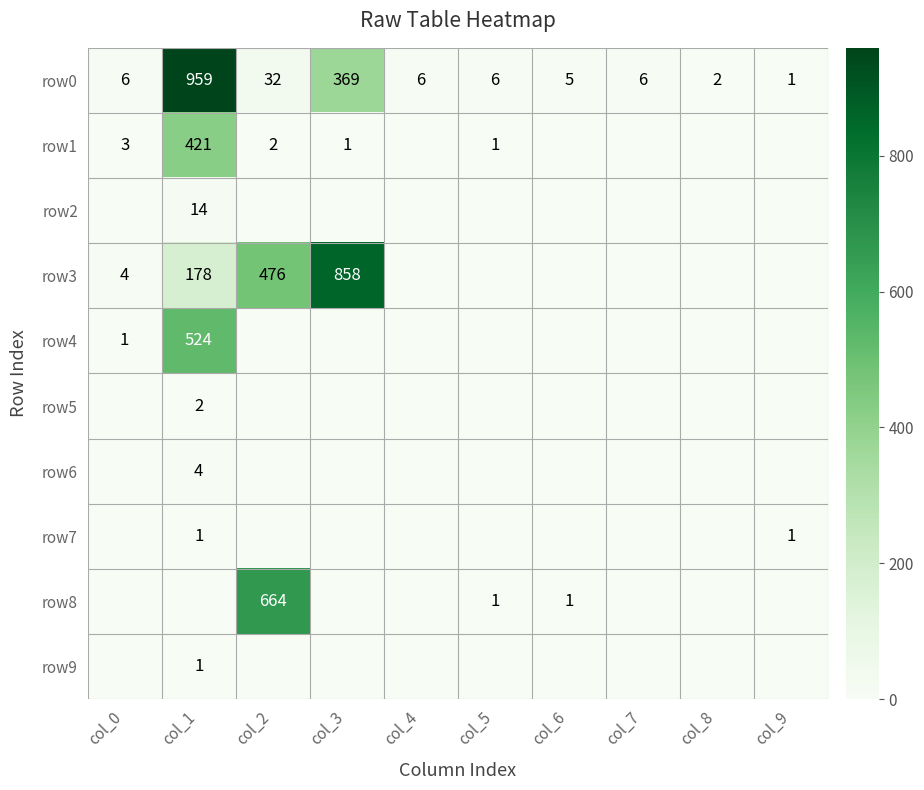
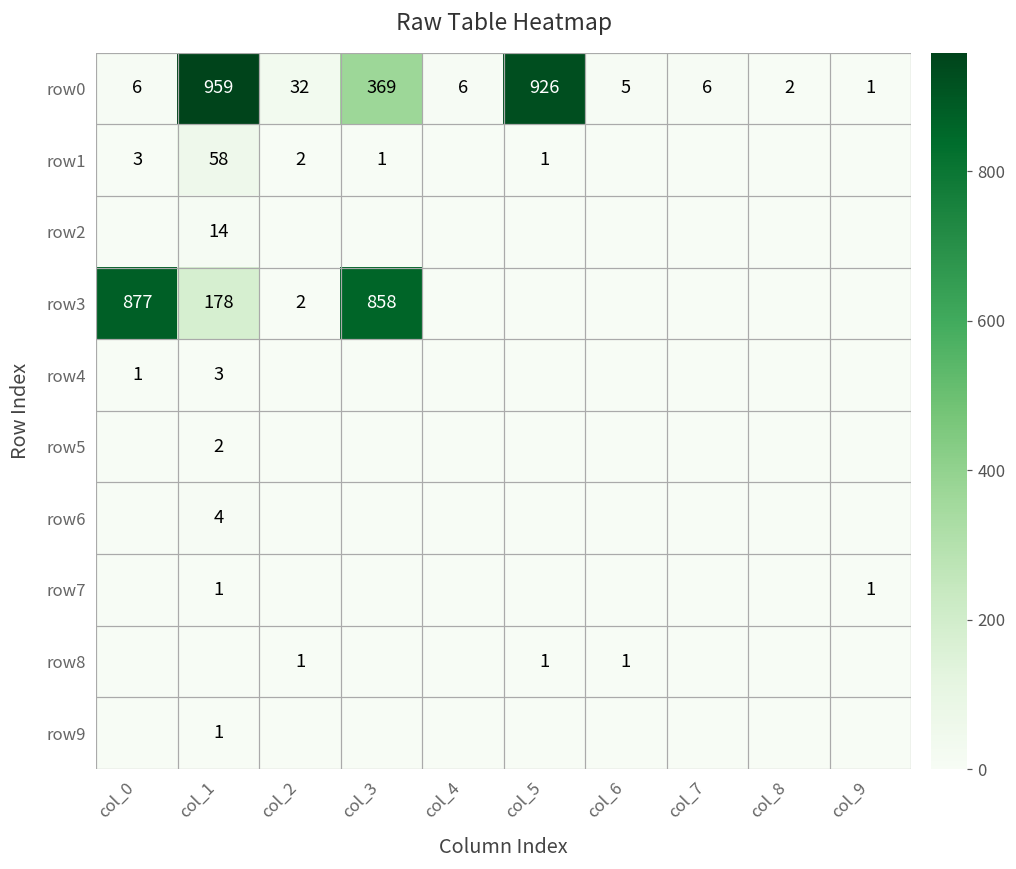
  {
    "row0": {
      "col_0": 6,
      "col_1": 959,
      "col_2": 32,
      "col_3": 369,
      "col_4": 6,
-     "col_5": 6,
+     "col_5": 926,
      "col_6": 5,
      "col_7": 6,
      "col_8": 2,
      "col_9": 1
    },
    "row1": {
      "col_0": 3,
-     "col_1": 421,
+     "col_1": 58,
      "col_2": 2,
      "col_3": 1,
      "col_5": 1
    },
    "row2": {
      "col_1": 14
    },
    "row3": {
-     "col_0": 4,
+     "col_0": 877,
      "col_1": 178,
-     "col_2": 476,
+     "col_2": 2,
      "col_3": 858
    },
    "row4": {
      "col_0": 1,
-     "col_1": 524
+     "col_1": 3
    },
    "row5": {
      "col_1": 2
    },
    "row6": {
      "col_1": 4
    },
    "row7": {
      "col_1": 1,
      "col_9": 1
    },
    "row8": {
-     "col_2": 664,
+     "col_2": 1,
      "col_5": 1,
      "col_6": 1
    },
    "row9": {
      "col_1": 1
    }
  }
